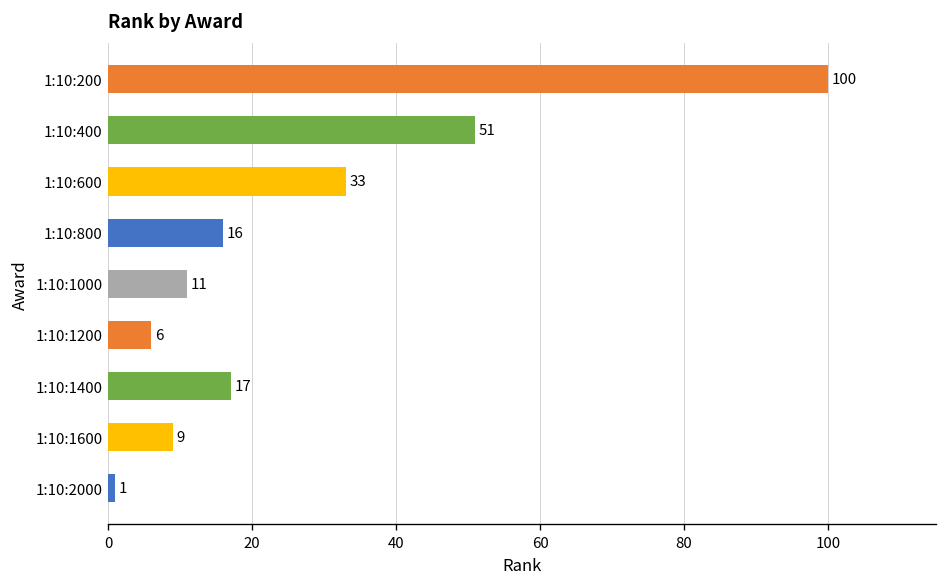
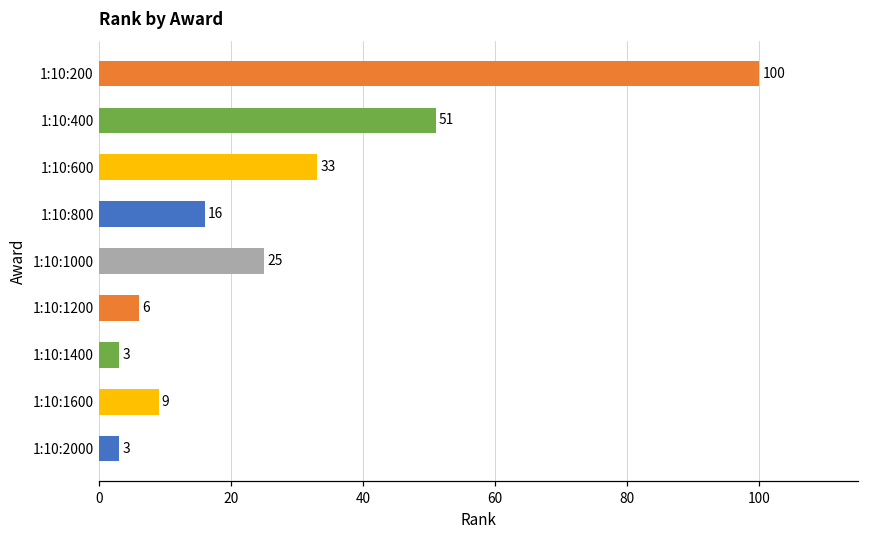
  {
    "1:10:200": 100,
    "1:10:400": 51,
    "1:10:600": 33,
    "1:10:800": 16,
-   "1:10:1000": 11,
+   "1:10:1000": 25,
    "1:10:1200": 6,
-   "1:10:1400": 17,
+   "1:10:1400": 3,
    "1:10:1600": 9,
-   "1:10:2000": 1
+   "1:10:2000": 3
  }
